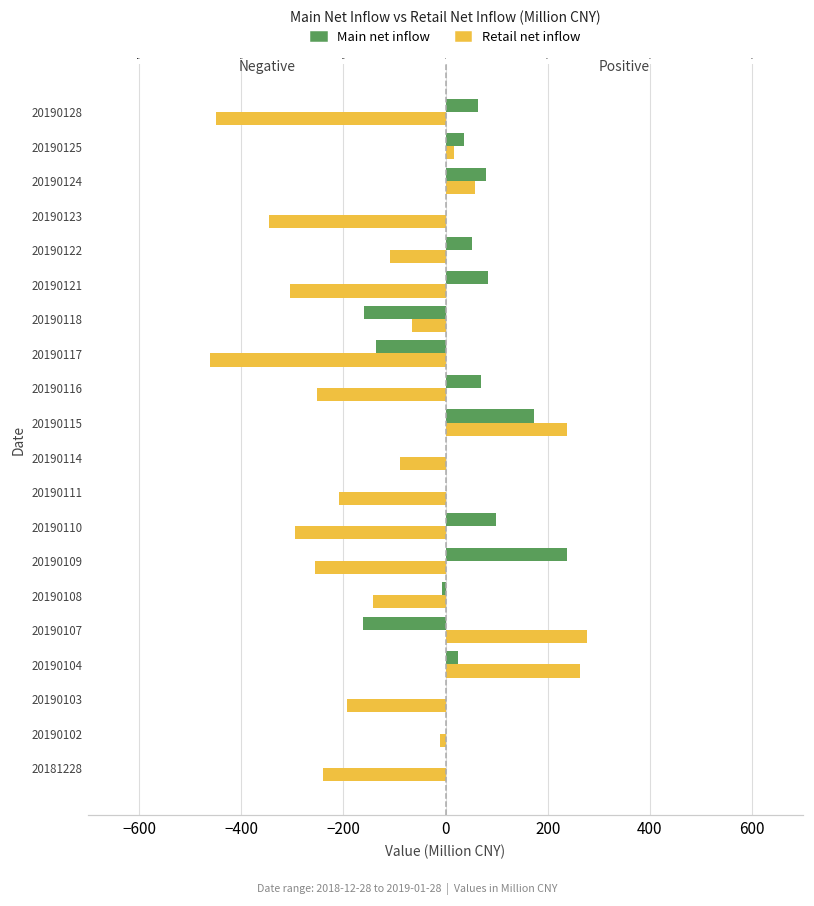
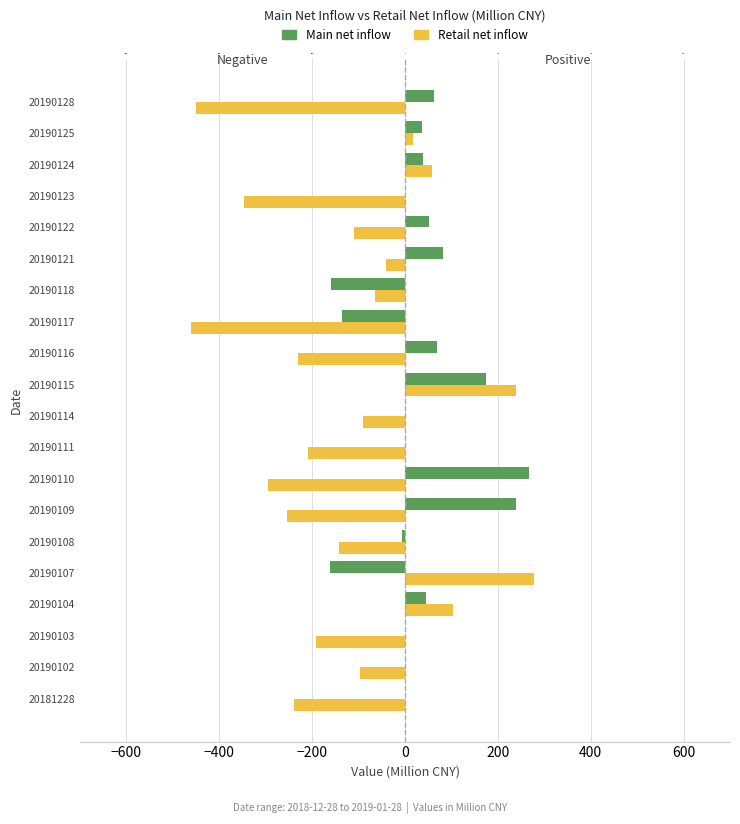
  {
    "Main net inflow": {
      "20190128": 60,
      "20190125": 40,
-     "20190124": 80,
+     "20190124": 40,
      "20190123": 0,
      "20190122": 50,
      "20190121": 80,
      "20190118": -160,
      "20190117": -140,
      "20190116": 70,
      "20190115": 170,
      "20190114": 0,
      "20190111": 0,
-     "20190110": 100,
+     "20190110": 270,
      "20190109": 240,
      "20190108": -10,
      "20190107": -160,
-     "20190104": 20,
+     "20190104": 40,
      "20190103": 0,
      "20190102": 0,
      "20181228": 0
    },
    "Retail net inflow": {
      "20190128": -450,
      "20190125": 20,
      "20190124": 60,
      "20190123": -350,
      "20190122": -110,
-     "20190121": -300,
+     "20190121": -40,
      "20190118": -70,
      "20190117": -460,
-     "20190116": -250,
+     "20190116": -230,
      "20190115": 240,
      "20190114": -90,
      "20190111": -210,
      "20190110": -290,
      "20190109": -260,
      "20190108": -140,
      "20190107": 280,
-     "20190104": 260,
+     "20190104": 100,
      "20190103": -190,
-     "20190102": -10,
+     "20190102": -100,
      "20181228": -240
    }
  }
